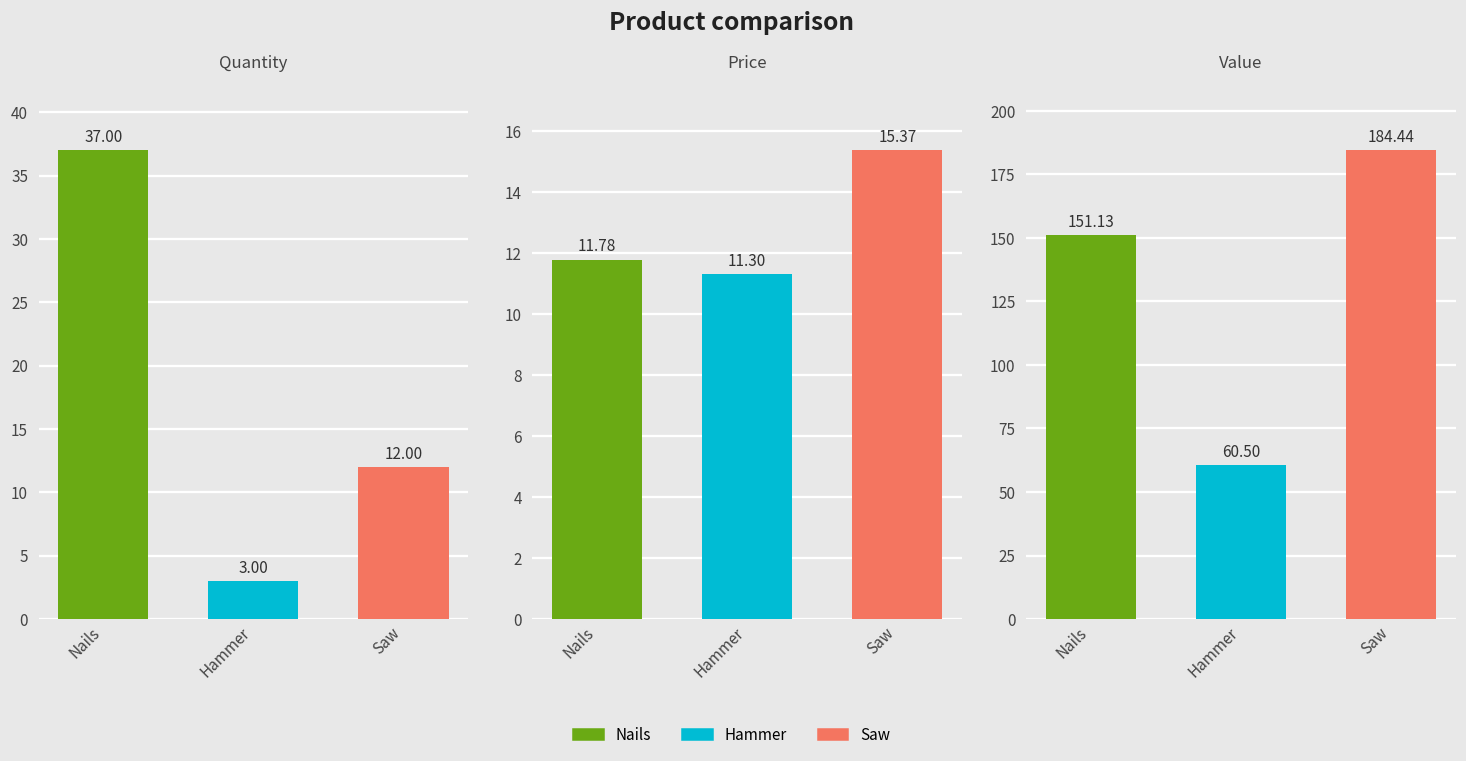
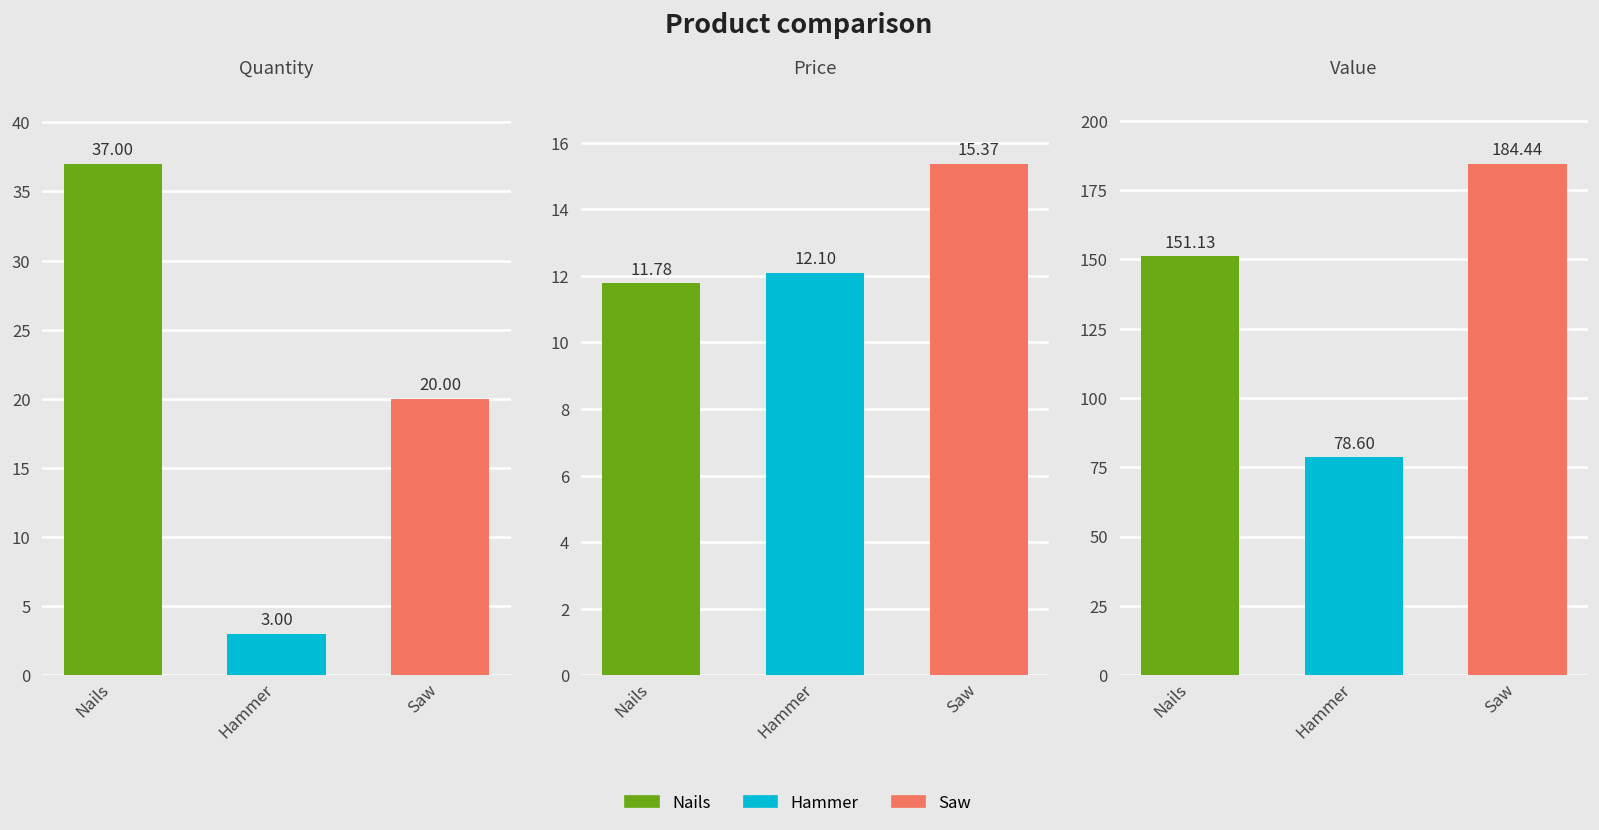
  {
    "Quantity": {
      "Nails": 37.00,
      "Hammer": 3.00,
-     "Saw": 12.00
+     "Saw": 20.00
    },
    "Price": {
      "Nails": 11.78,
-     "Hammer": 11.30,
+     "Hammer": 12.10,
      "Saw": 15.37
    },
    "Value": {
      "Nails": 151.13,
-     "Hammer": 60.50,
+     "Hammer": 78.60,
      "Saw": 184.44
    }
  }
